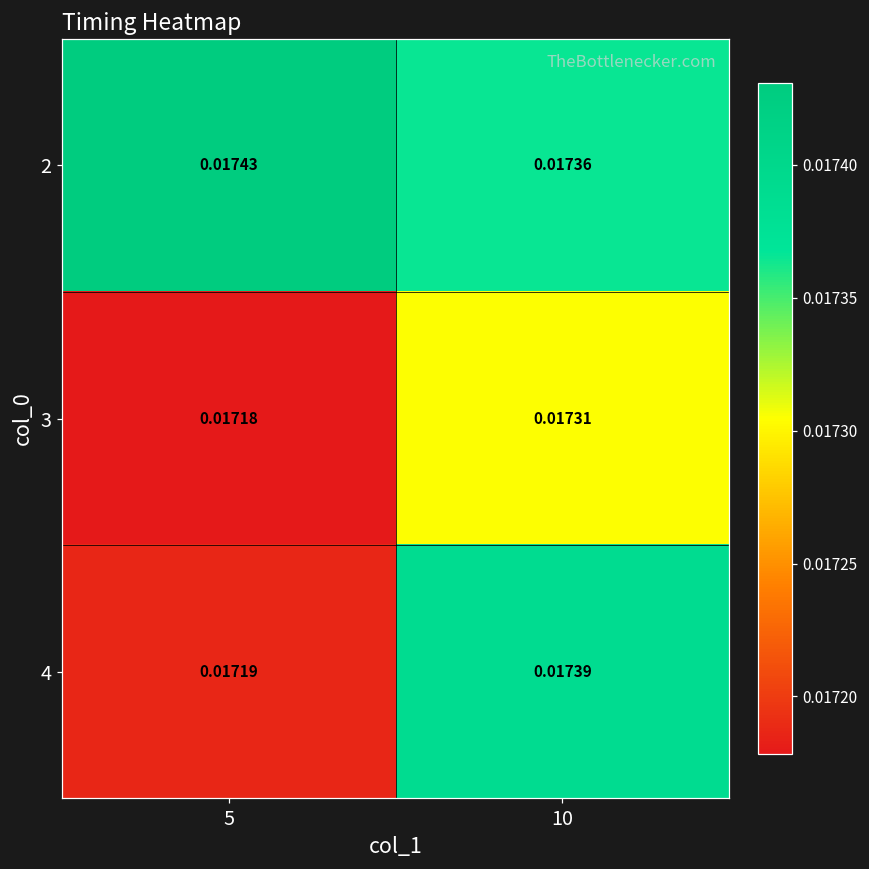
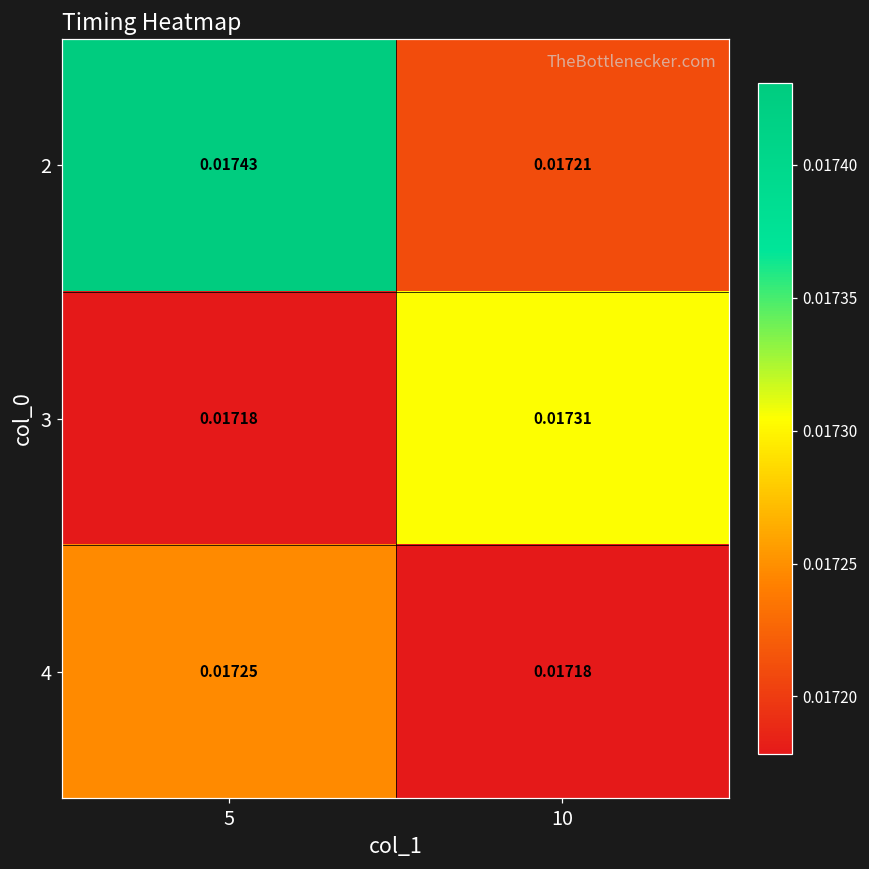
  {
    "2": {
      "5": 0.01743,
-     "10": 0.01736
+     "10": 0.01721
    },
    "3": {
      "5": 0.01718,
      "10": 0.01731
    },
    "4": {
-     "5": 0.01719,
-     "10": 0.01739
+     "5": 0.01725,
+     "10": 0.01718
    }
  }
